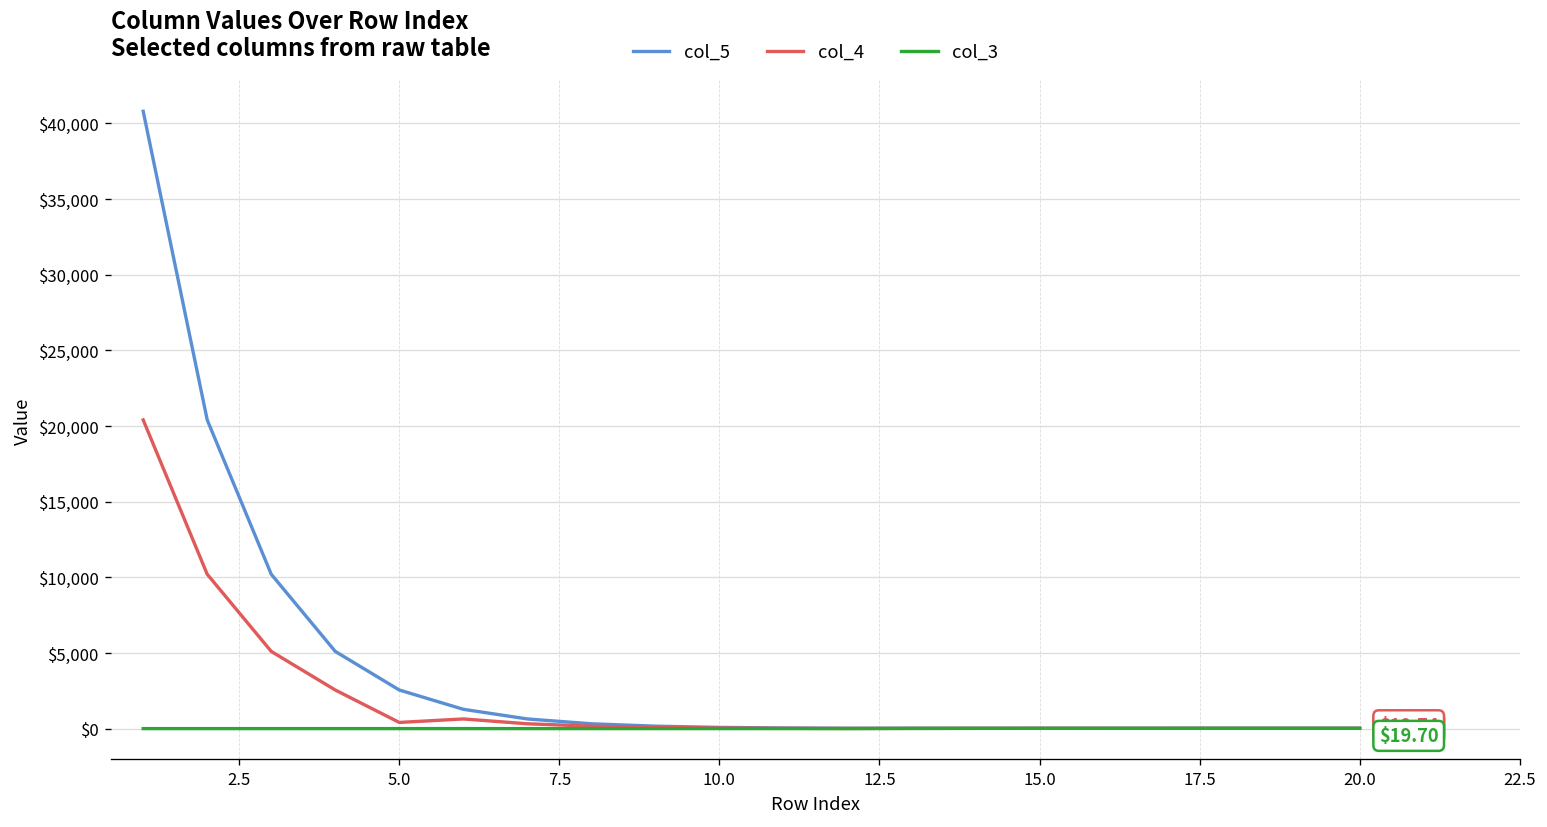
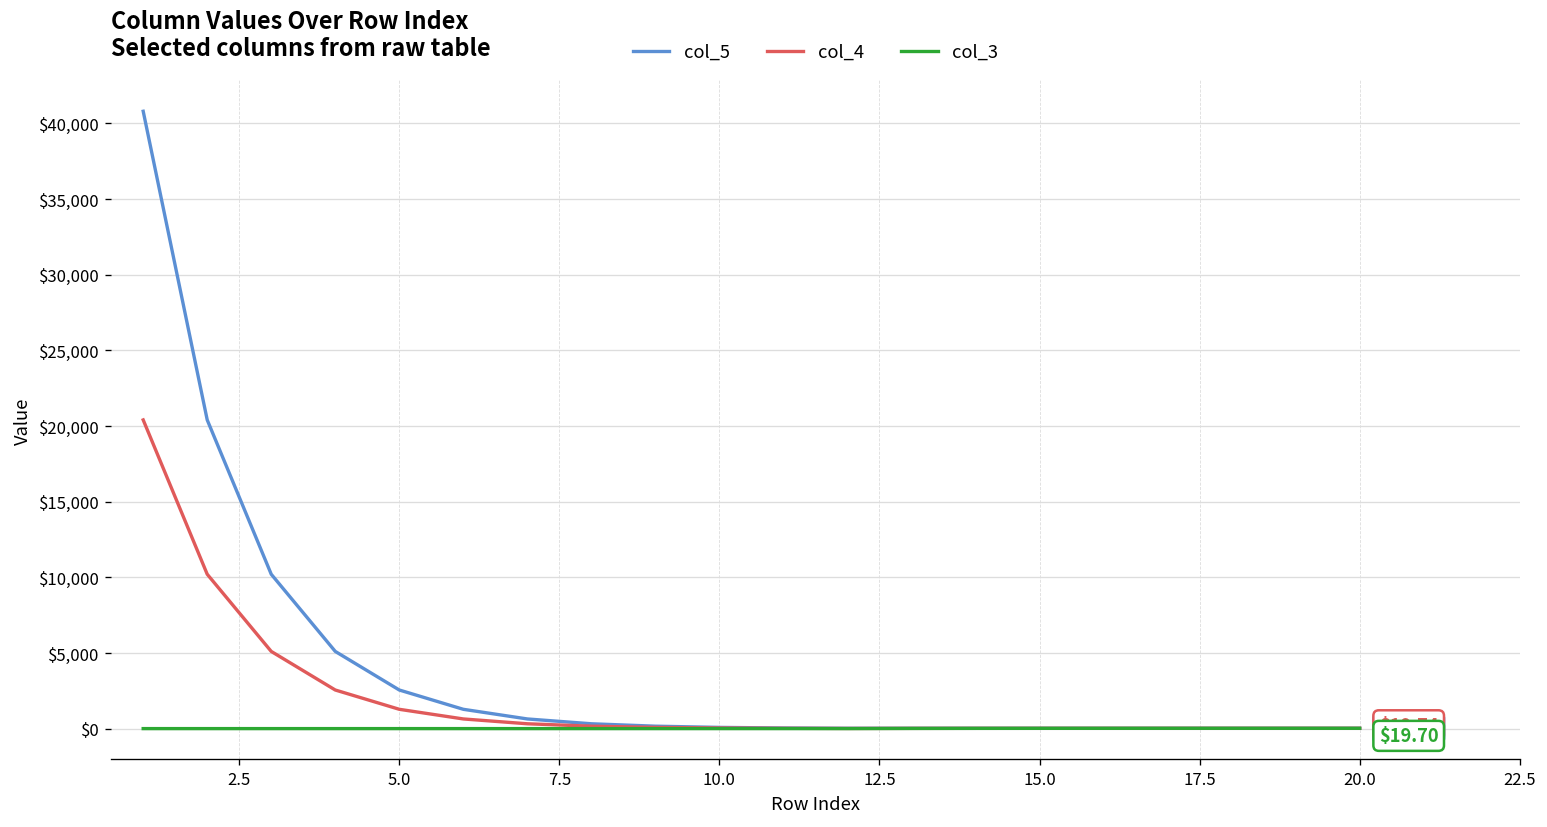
  {
    "col_5": {
      "5.0": "$2,600"
    },
    "col_4": {
-     "5.0": "$400"
+     "5.0": "$1,300"
    },
    "col_3": {
      "5.0": "$0"
    }
  }
